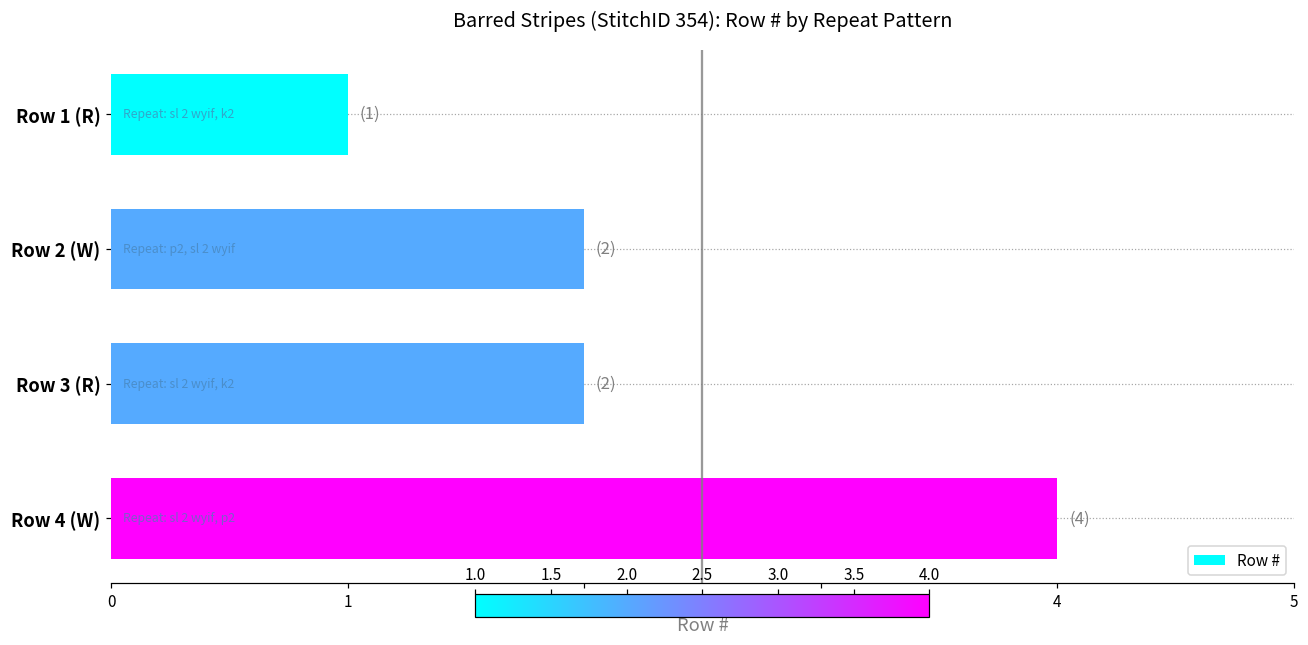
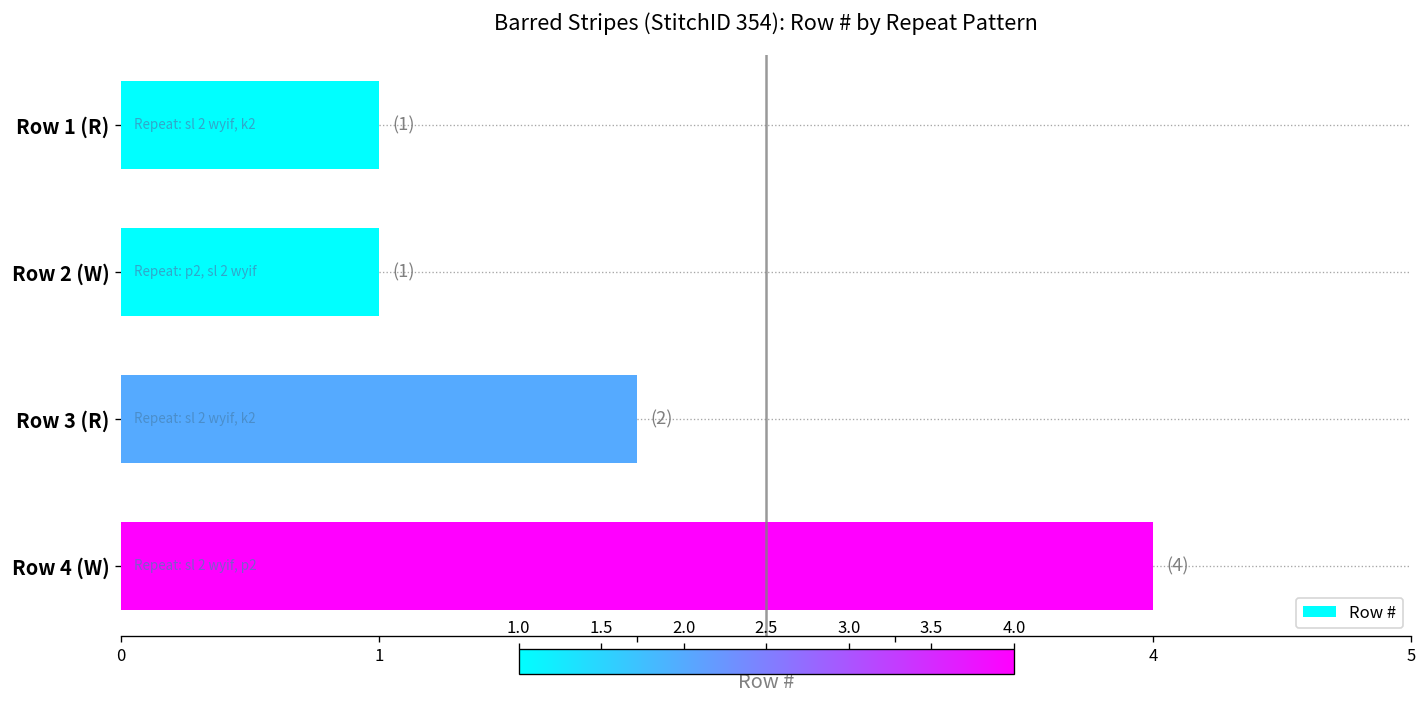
  {
    "Row 1 (R)": "(1)",
-   "Row 2 (W)": "(2)",
+   "Row 2 (W)": "(1)",
    "Row 3 (R)": "(2)",
    "Row 4 (W)": "(4)"
  }
